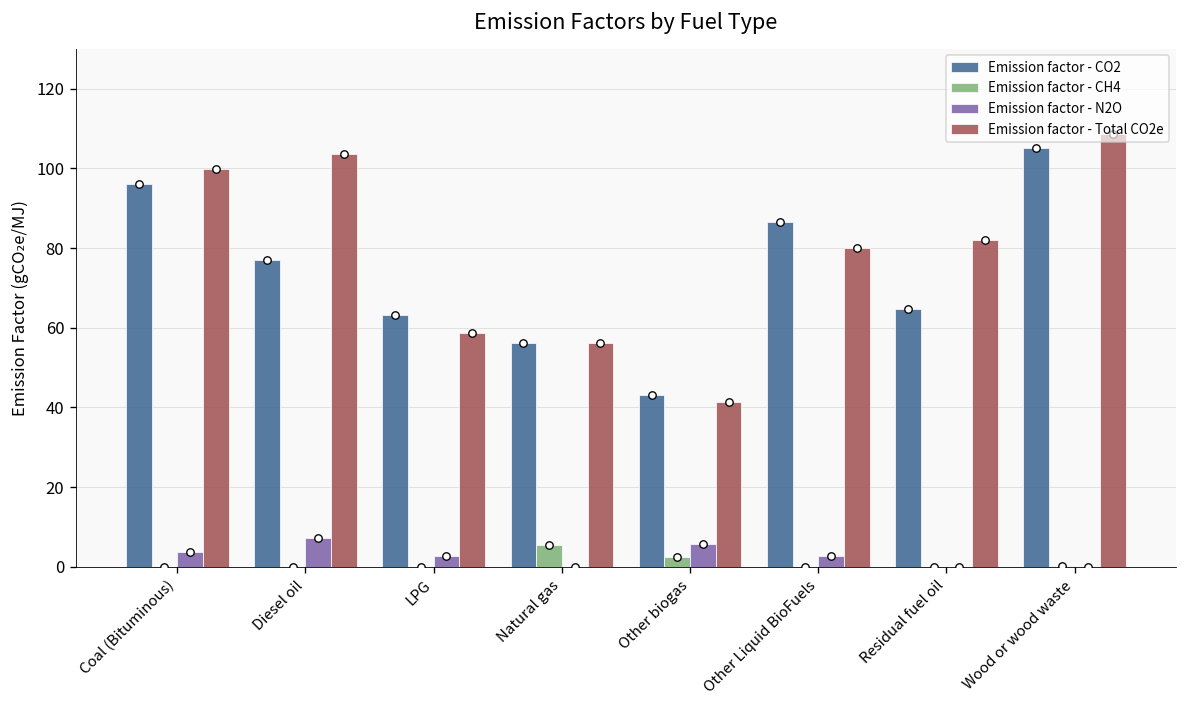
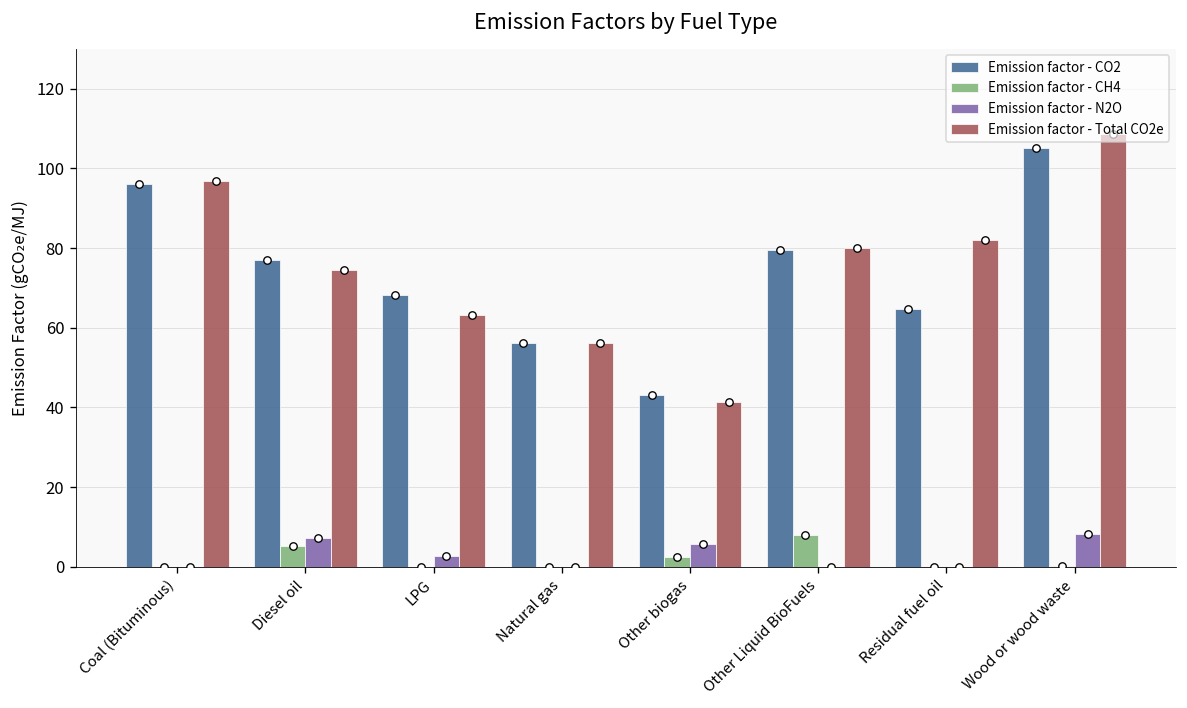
  {
    "Emission factor - CO2": {
      "Coal (Bituminous)": 96,
      "Diesel oil": 77,
-     "LPG": 63,
+     "LPG": 68,
      "Natural gas": 56,
      "Other biogas": 43,
-     "Other Liquid BioFuels": 87,
+     "Other Liquid BioFuels": 80,
      "Residual fuel oil": 65,
      "Wood or wood waste": 105
    },
    "Emission factor - CH4": {
-     "Diesel oil": 0,
-     "Natural gas": 6,
+     "Diesel oil": 5,
+     "Natural gas": 0,
      "Other biogas": 3,
-     "Other Liquid BioFuels": 0
+     "Other Liquid BioFuels": 8
    },
    "Emission factor - N2O": {
-     "Coal (Bituminous)": 4,
+     "Coal (Bituminous)": 0,
      "Diesel oil": 7,
      "LPG": 3,
      "Other biogas": 6,
-     "Other Liquid BioFuels": 3,
-     "Wood or wood waste": 0
+     "Other Liquid BioFuels": 0,
+     "Wood or wood waste": 8
    },
    "Emission factor - Total CO2e": {
-     "Coal (Bituminous)": 100,
-     "Diesel oil": 104,
-     "LPG": 59,
+     "Coal (Bituminous)": 97,
+     "Diesel oil": 75,
+     "LPG": 63,
      "Natural gas": 56,
      "Other biogas": 41,
      "Other Liquid BioFuels": 80,
      "Residual fuel oil": 82
    }
  }
